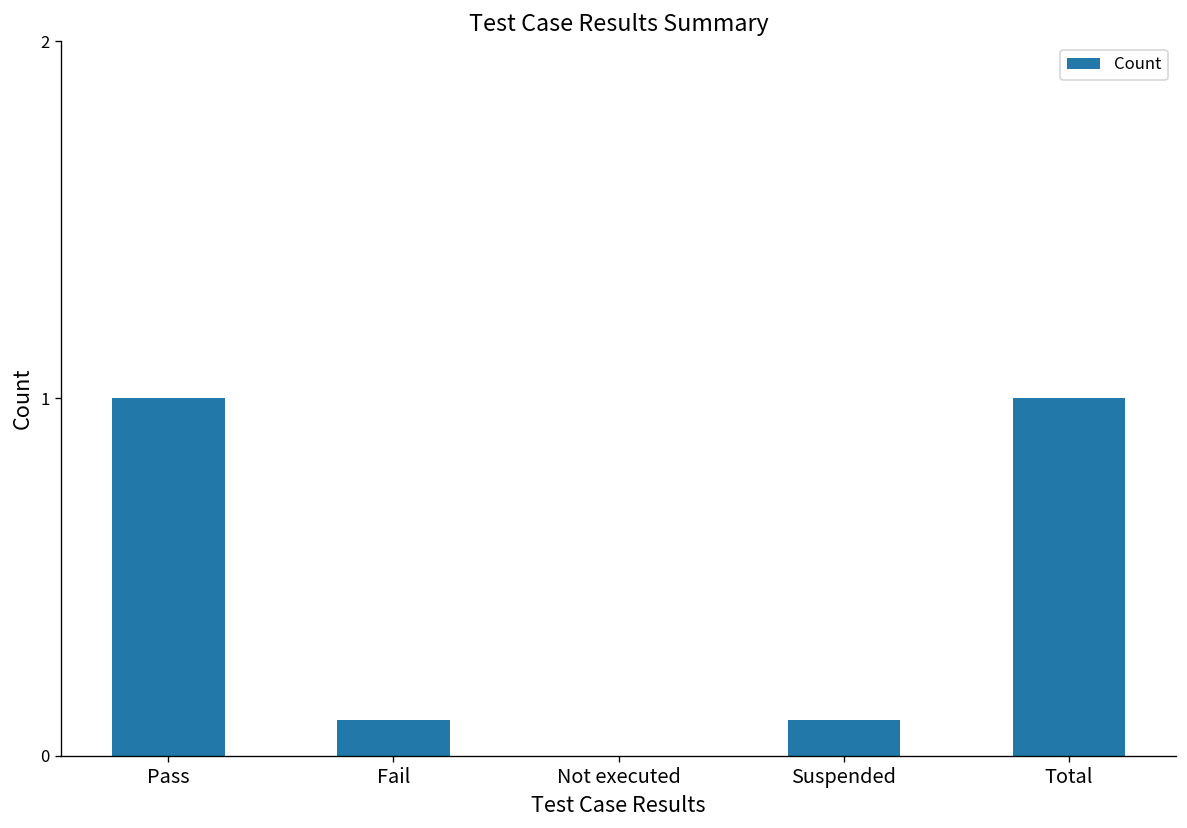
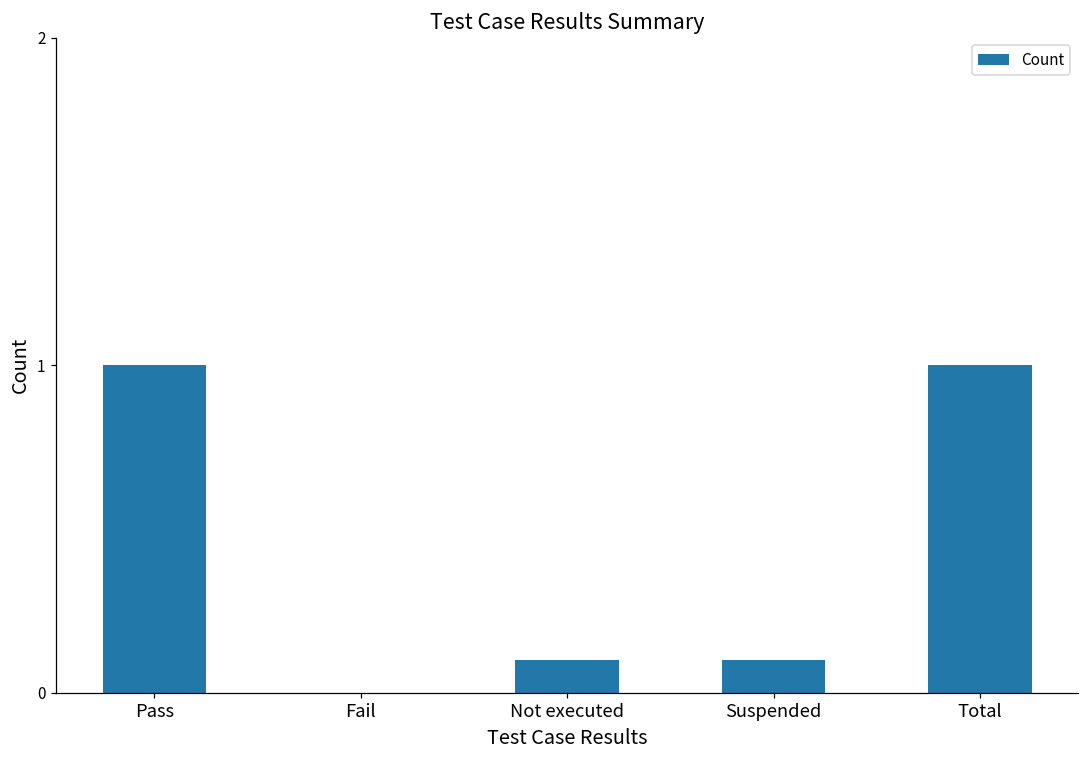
  {
    "Pass": 1.0,
-   "Fail": 0.1,
-   "Not executed": 0.0,
+   "Fail": 0.0,
+   "Not executed": 0.1,
    "Suspended": 0.1,
    "Total": 1.0
  }
